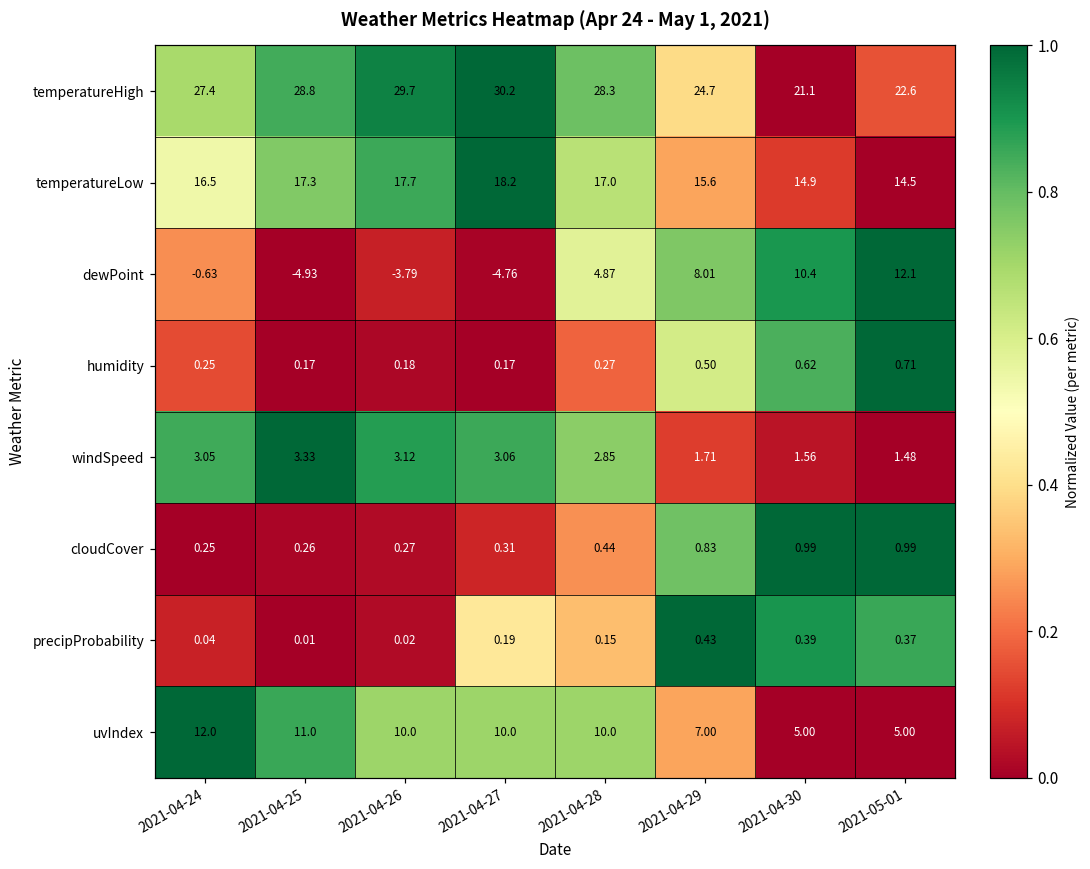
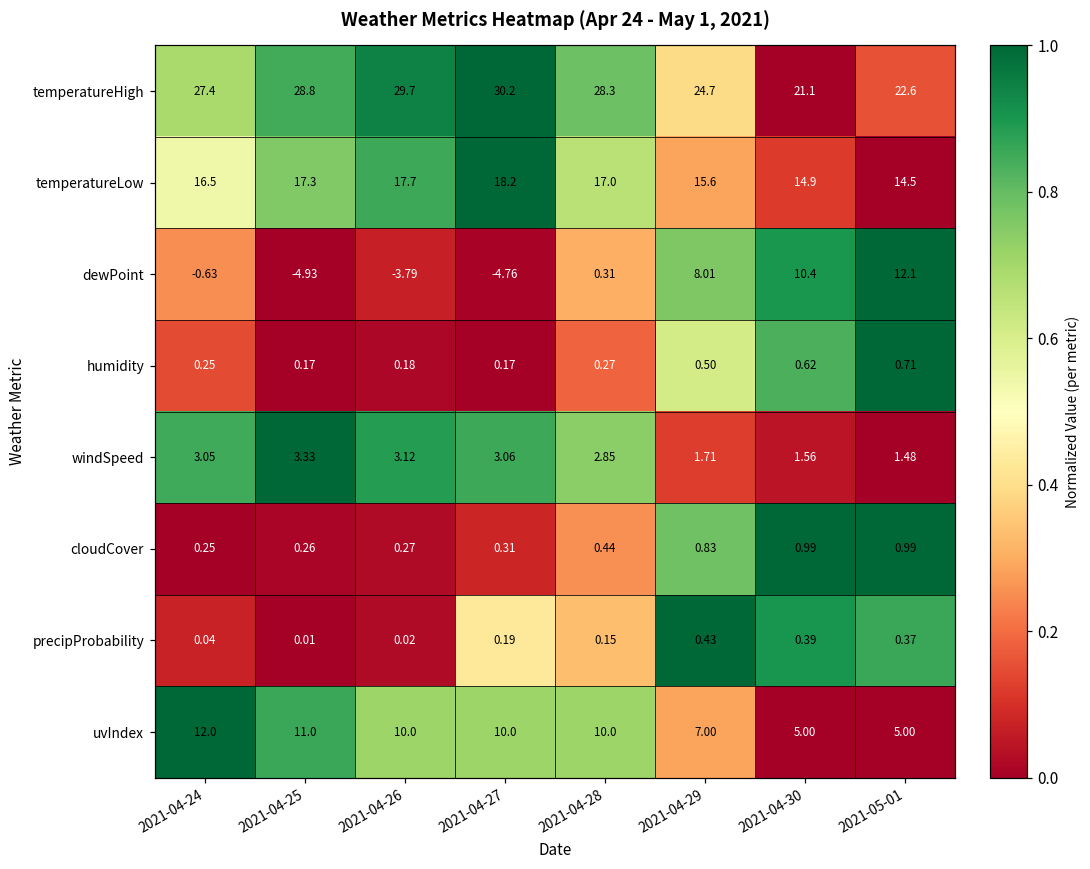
  {
    "temperatureHigh": {
      "2021-04-24": 27.4,
      "2021-04-25": 28.8,
      "2021-04-26": 29.7,
      "2021-04-27": 30.2,
      "2021-04-28": 28.3,
      "2021-04-29": 24.7,
      "2021-04-30": 21.1,
      "2021-05-01": 22.6
    },
    "temperatureLow": {
      "2021-04-24": 16.5,
      "2021-04-25": 17.3,
      "2021-04-26": 17.7,
      "2021-04-27": 18.2,
      "2021-04-28": 17.0,
      "2021-04-29": 15.6,
      "2021-04-30": 14.9,
      "2021-05-01": 14.5
    },
    "dewPoint": {
      "2021-04-24": -0.63,
      "2021-04-25": -4.93,
      "2021-04-26": -3.79,
      "2021-04-27": -4.76,
-     "2021-04-28": 4.87,
+     "2021-04-28": 0.31,
      "2021-04-29": 8.01,
      "2021-04-30": 10.4,
      "2021-05-01": 12.1
    },
    "humidity": {
      "2021-04-24": 0.25,
      "2021-04-25": 0.17,
      "2021-04-26": 0.18,
      "2021-04-27": 0.17,
      "2021-04-28": 0.27,
      "2021-04-29": 0.50,
      "2021-04-30": 0.62,
      "2021-05-01": 0.71
    },
    "windSpeed": {
      "2021-04-24": 3.05,
      "2021-04-25": 3.33,
      "2021-04-26": 3.12,
      "2021-04-27": 3.06,
      "2021-04-28": 2.85,
      "2021-04-29": 1.71,
      "2021-04-30": 1.56,
      "2021-05-01": 1.48
    },
    "cloudCover": {
      "2021-04-24": 0.25,
      "2021-04-25": 0.26,
      "2021-04-26": 0.27,
      "2021-04-27": 0.31,
      "2021-04-28": 0.44,
      "2021-04-29": 0.83,
      "2021-04-30": 0.99,
      "2021-05-01": 0.99
    },
    "precipProbability": {
      "2021-04-24": 0.04,
      "2021-04-25": 0.01,
      "2021-04-26": 0.02,
      "2021-04-27": 0.19,
      "2021-04-28": 0.15,
      "2021-04-29": 0.43,
      "2021-04-30": 0.39,
      "2021-05-01": 0.37
    },
    "uvIndex": {
      "2021-04-24": 12.0,
      "2021-04-25": 11.0,
      "2021-04-26": 10.0,
      "2021-04-27": 10.0,
      "2021-04-28": 10.0,
      "2021-04-29": 7.00,
      "2021-04-30": 5.00,
      "2021-05-01": 5.00
    }
  }
